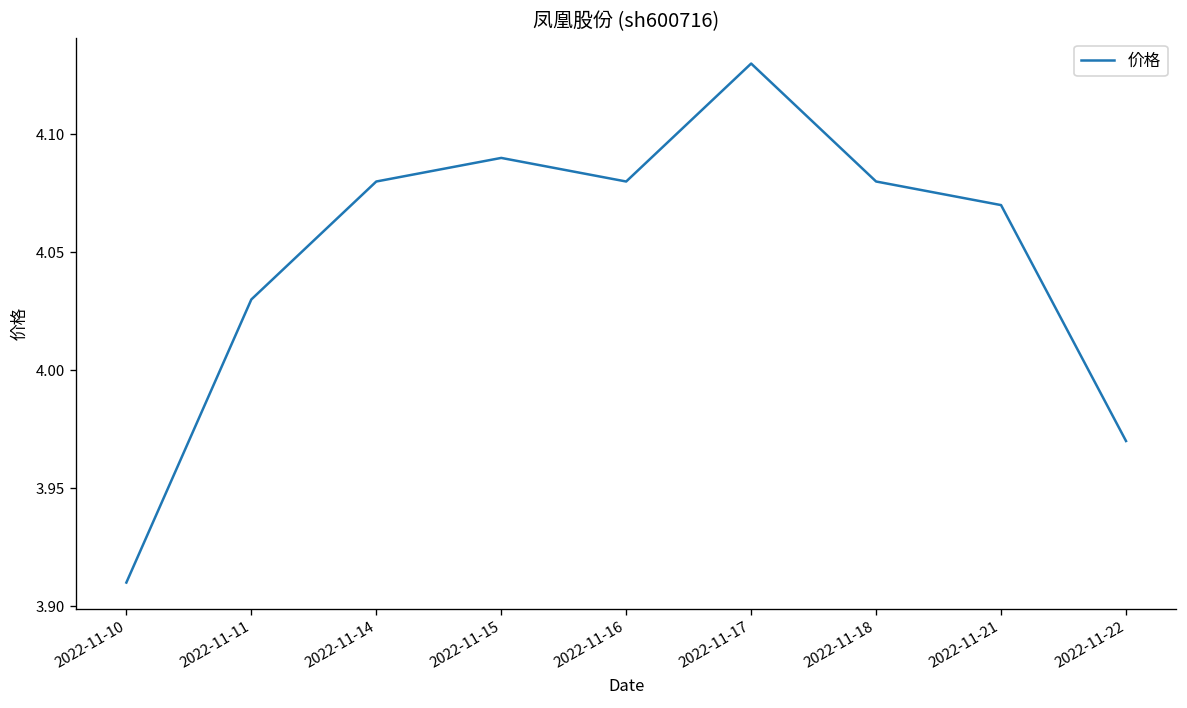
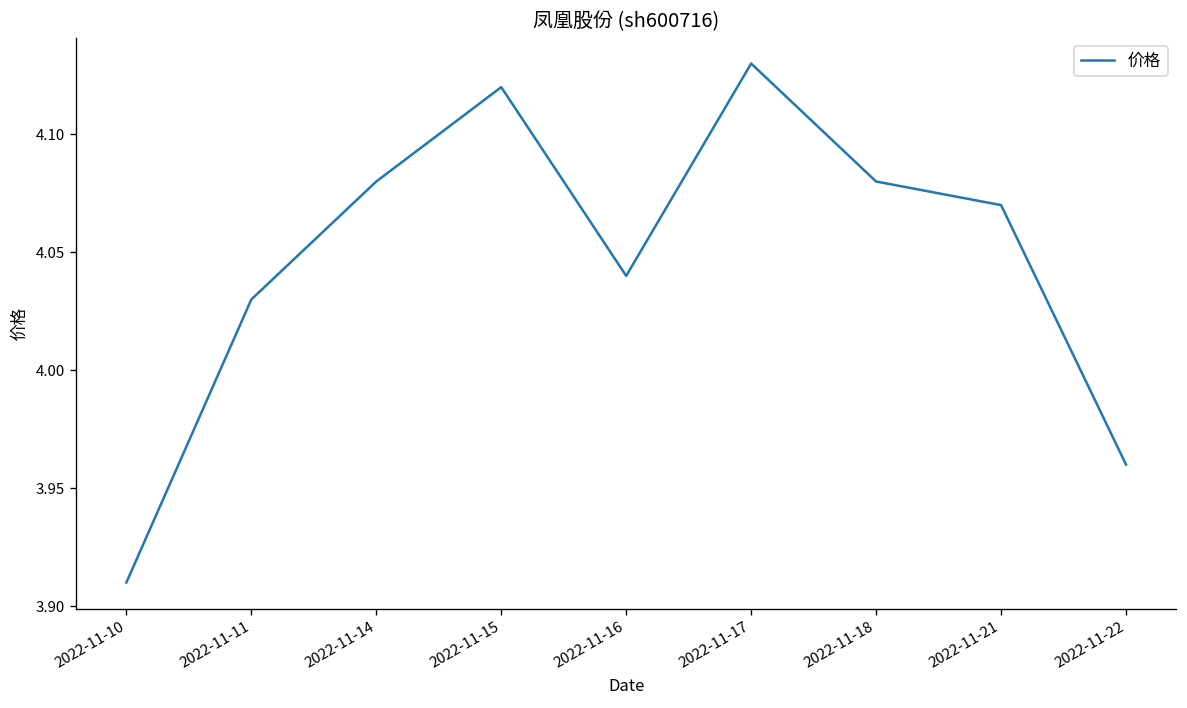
  {
    "2022-11-10": 3.91,
    "2022-11-11": 4.03,
    "2022-11-14": 4.08,
-   "2022-11-15": 4.09,
-   "2022-11-16": 4.08,
+   "2022-11-15": 4.12,
+   "2022-11-16": 4.04,
    "2022-11-17": 4.13,
    "2022-11-18": 4.08,
    "2022-11-21": 4.07,
-   "2022-11-22": 3.97
+   "2022-11-22": 3.96
  }
